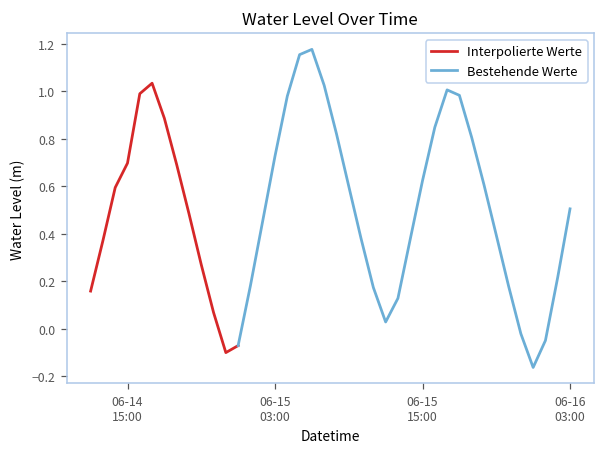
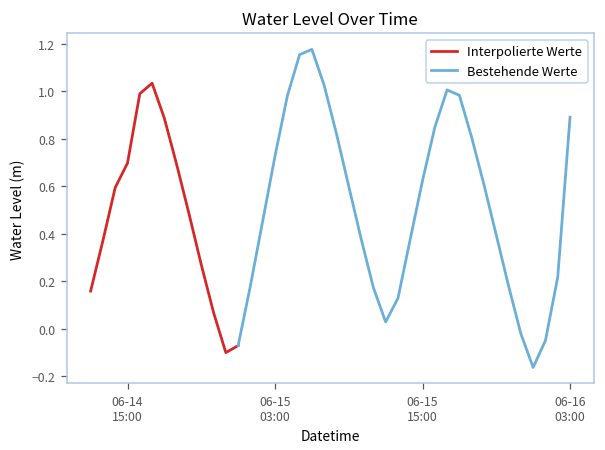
  {
    "Interpolierte Werte": {
      "06-14 15:00": 0.70
    },
    "Bestehende Werte": {
      "06-15 03:00": 0.73,
      "06-15 15:00": 0.62,
-     "06-16 03:00": 0.51
+     "06-16 03:00": 0.89
    }
  }
